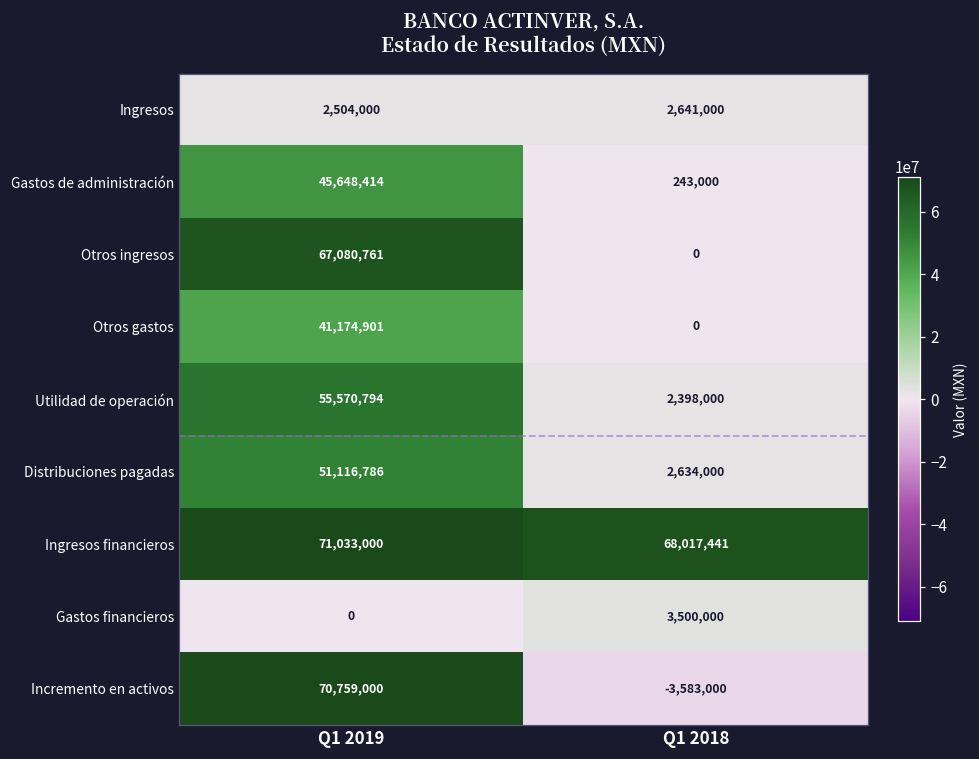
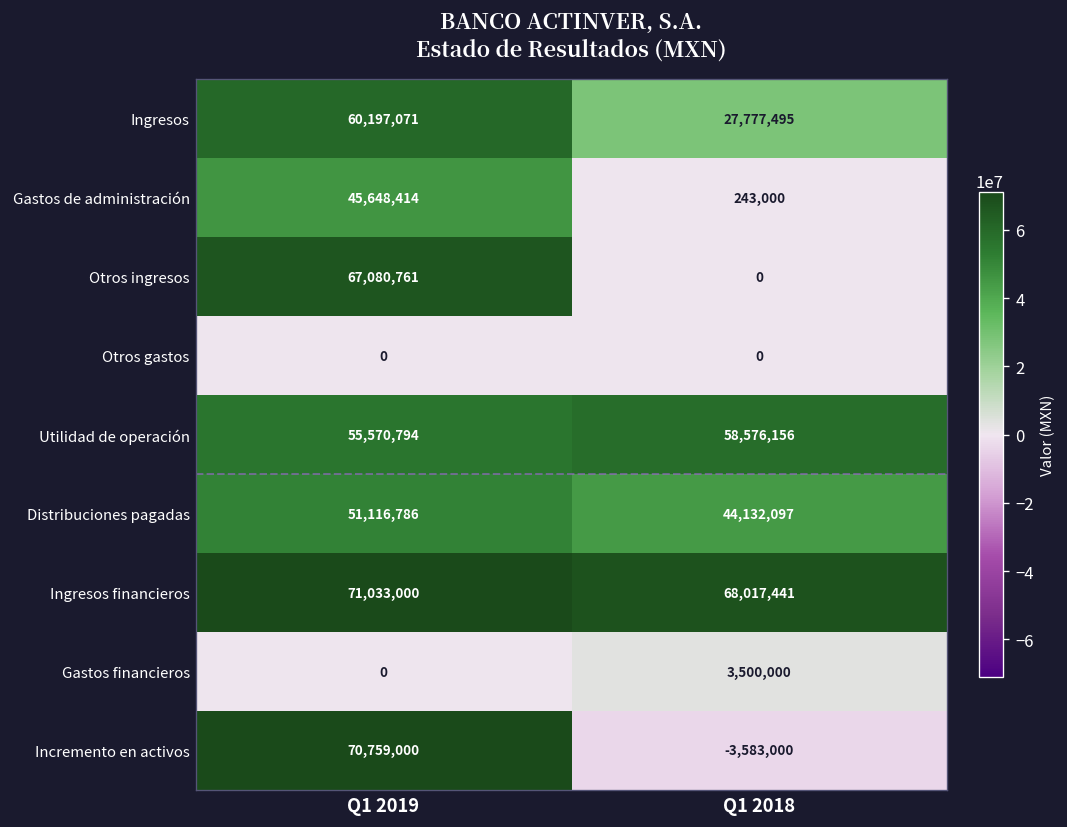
  {
    "Ingresos": {
-     "Q1 2019": "2,504,000",
-     "Q1 2018": "2,641,000"
+     "Q1 2019": "60,197,071",
+     "Q1 2018": "27,777,495"
    },
    "Gastos de administración": {
      "Q1 2019": "45,648,414",
      "Q1 2018": "243,000"
    },
    "Otros ingresos": {
      "Q1 2019": "67,080,761",
      "Q1 2018": "0"
    },
    "Otros gastos": {
-     "Q1 2019": "41,174,901",
+     "Q1 2019": "0",
      "Q1 2018": "0"
    },
    "Utilidad de operación": {
      "Q1 2019": "55,570,794",
-     "Q1 2018": "2,398,000"
+     "Q1 2018": "58,576,156"
    },
    "Distribuciones pagadas": {
      "Q1 2019": "51,116,786",
-     "Q1 2018": "2,634,000"
+     "Q1 2018": "44,132,097"
    },
    "Ingresos financieros": {
      "Q1 2019": "71,033,000",
      "Q1 2018": "68,017,441"
    },
    "Gastos financieros": {
      "Q1 2019": "0",
      "Q1 2018": "3,500,000"
    },
    "Incremento en activos": {
      "Q1 2019": "70,759,000",
      "Q1 2018": "-3,583,000"
    }
  }
